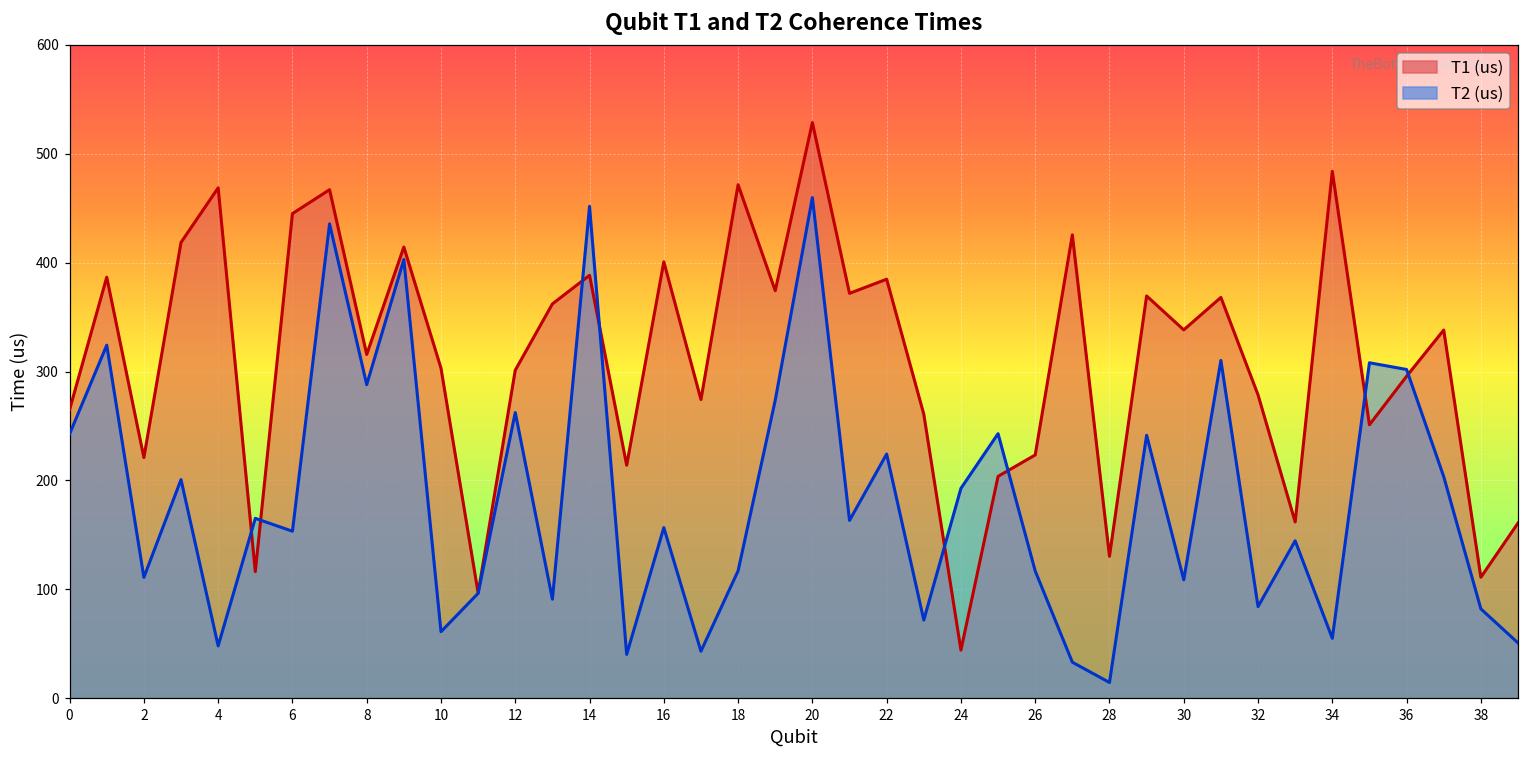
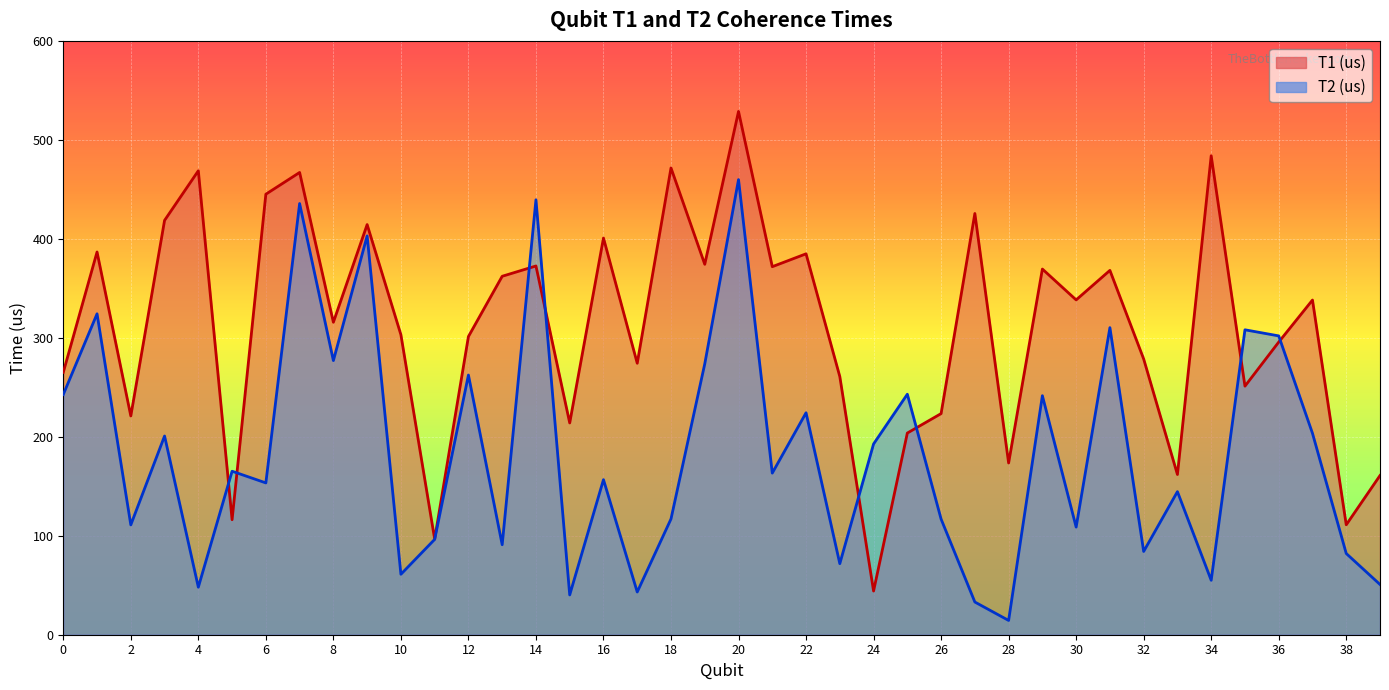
  {
    "T1 (us)": {
      "0": 270,
      "2": 220,
      "4": 470,
      "6": 450,
      "8": 320,
      "10": 300,
      "12": 300,
-     "14": 390,
+     "14": 370,
      "16": 400,
      "18": 470,
      "20": 530,
      "22": 380,
      "24": 40,
      "26": 220,
-     "28": 130,
+     "28": 170,
      "30": 340,
      "32": 280,
      "34": 480,
      "36": 300,
      "38": 110
    },
    "T2 (us)": {
      "0": 240,
      "2": 110,
      "4": 50,
      "6": 150,
-     "8": 290,
+     "8": 280,
      "10": 60,
      "12": 260,
-     "14": 450,
+     "14": 440,
      "16": 160,
      "18": 120,
      "20": 460,
      "22": 220,
      "24": 190,
      "26": 120,
      "28": 10,
      "30": 110,
      "32": 80,
      "34": 60,
      "36": 300,
      "38": 80
    }
  }
